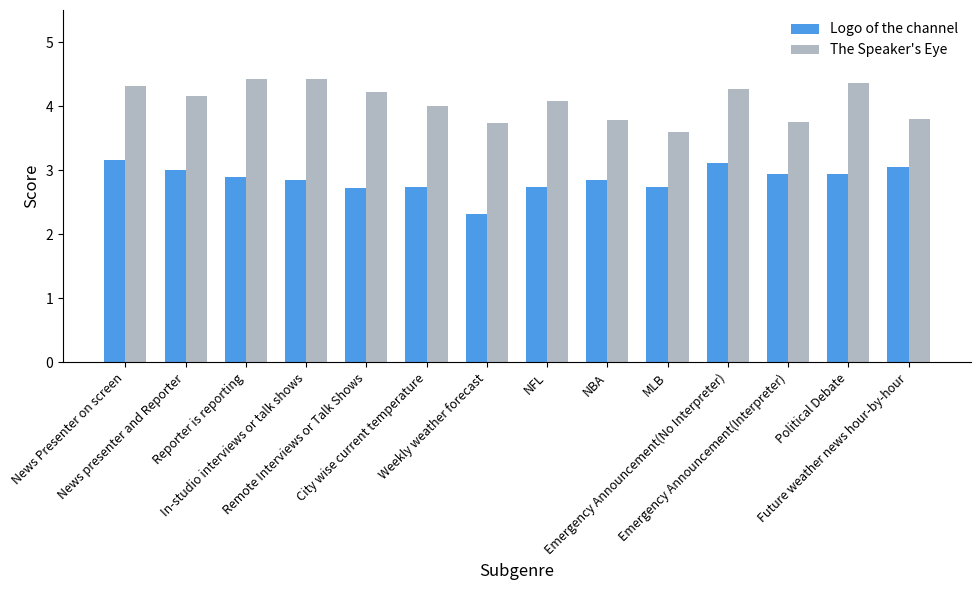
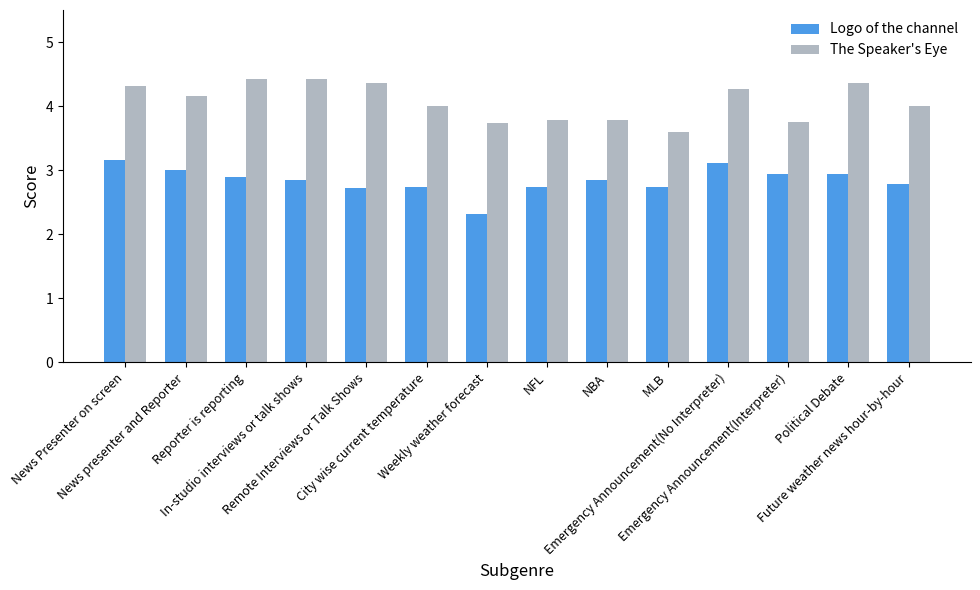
  {
    "Logo of the channel": {
      "News Presenter on screen": 3.2,
      "News presenter and Reporter": 3.0,
      "Reporter is reporting": 2.9,
      "In-studio interviews or talk shows": 2.8,
      "Remote Interviews or Talk Shows": 2.7,
      "City wise current temperature": 2.7,
      "Weekly weather forecast": 2.3,
      "NFL": 2.7,
      "NBA": 2.8,
      "MLB": 2.7,
      "Emergency Announcement(No Interpreter)": 3.1,
      "Emergency Announcement(Interpreter)": 2.9,
      "Political Debate": 2.9,
-     "Future weather news hour-by-hour": 3.1
+     "Future weather news hour-by-hour": 2.8
    },
    "The Speaker's Eye": {
      "News Presenter on screen": 4.3,
      "News presenter and Reporter": 4.2,
      "Reporter is reporting": 4.4,
      "In-studio interviews or talk shows": 4.4,
-     "Remote Interviews or Talk Shows": 4.2,
+     "Remote Interviews or Talk Shows": 4.4,
      "City wise current temperature": 4.0,
      "Weekly weather forecast": 3.7,
-     "NFL": 4.1,
+     "NFL": 3.8,
      "NBA": 3.8,
      "MLB": 3.6,
      "Emergency Announcement(No Interpreter)": 4.3,
      "Emergency Announcement(Interpreter)": 3.7,
      "Political Debate": 4.4,
-     "Future weather news hour-by-hour": 3.8
+     "Future weather news hour-by-hour": 4.0
    }
  }
